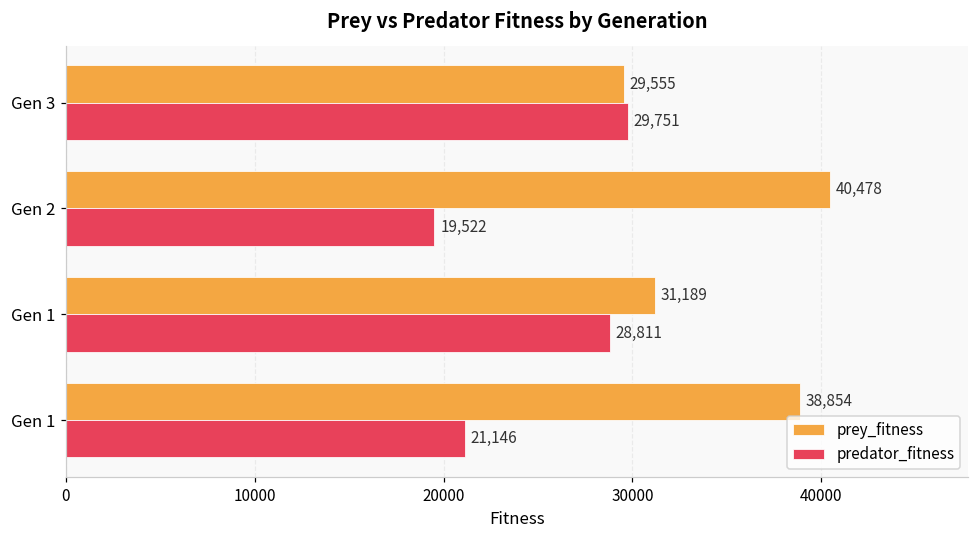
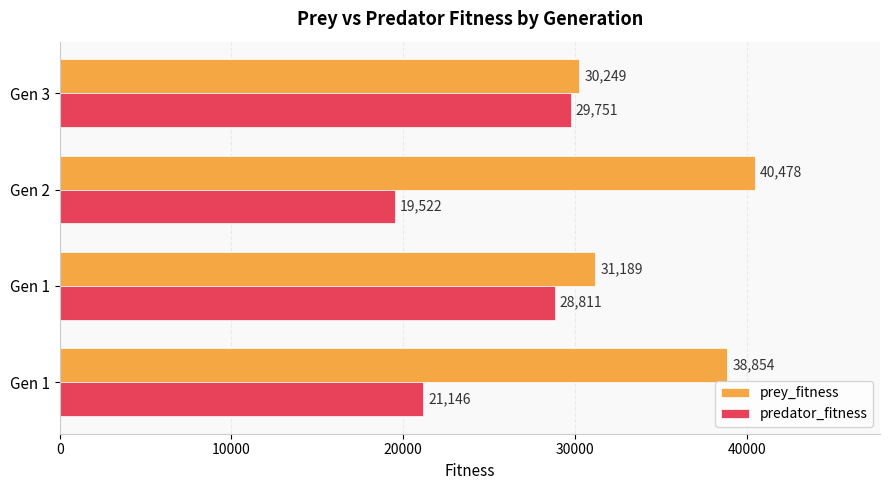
  {
    "prey_fitness": {
-     "Gen 3": "29,555",
+     "Gen 3": "30,249",
      "Gen 2": "40,478"
    },
    "predator_fitness": {
      "Gen 3": "29,751",
      "Gen 2": "19,522"
    }
  }
